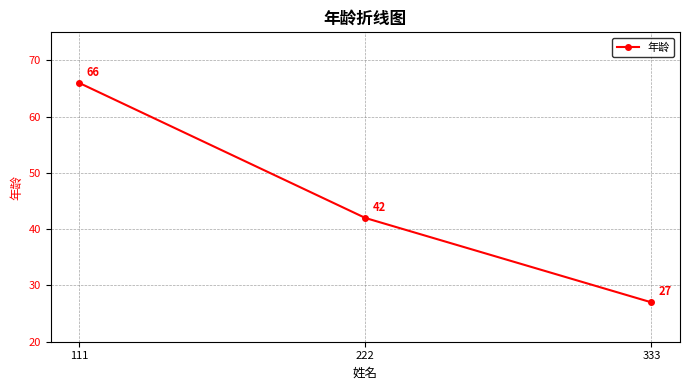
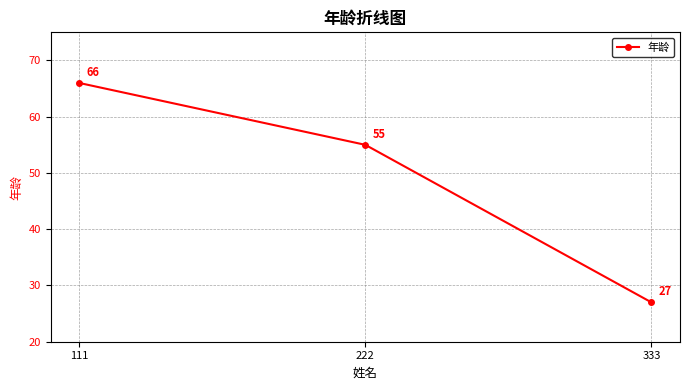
  {
    "111": 66,
-   "222": 42,
+   "222": 55,
    "333": 27
  }
